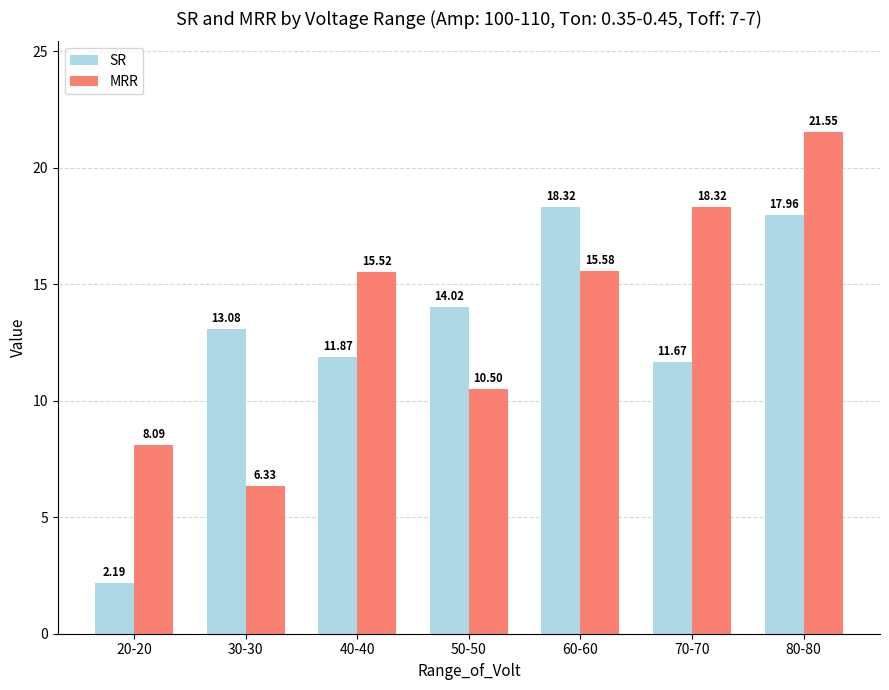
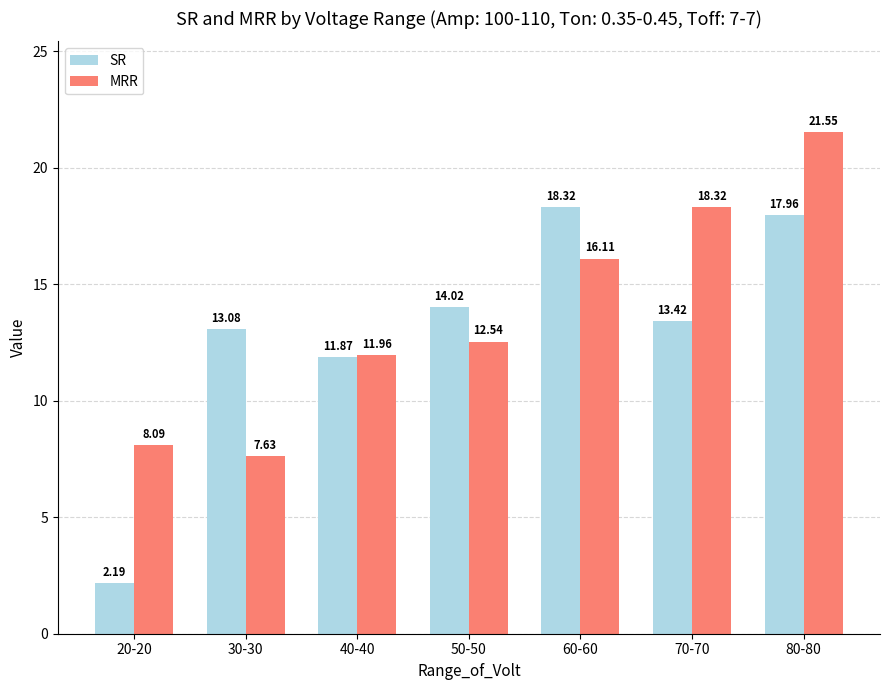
  {
    "SR": {
      "20-20": 2.19,
      "30-30": 13.08,
      "40-40": 11.87,
      "50-50": 14.02,
      "60-60": 18.32,
-     "70-70": 11.67,
+     "70-70": 13.42,
      "80-80": 17.96
    },
    "MRR": {
      "20-20": 8.09,
-     "30-30": 6.33,
-     "40-40": 15.52,
-     "50-50": 10.50,
-     "60-60": 15.58,
+     "30-30": 7.63,
+     "40-40": 11.96,
+     "50-50": 12.54,
+     "60-60": 16.11,
      "70-70": 18.32,
      "80-80": 21.55
    }
  }
